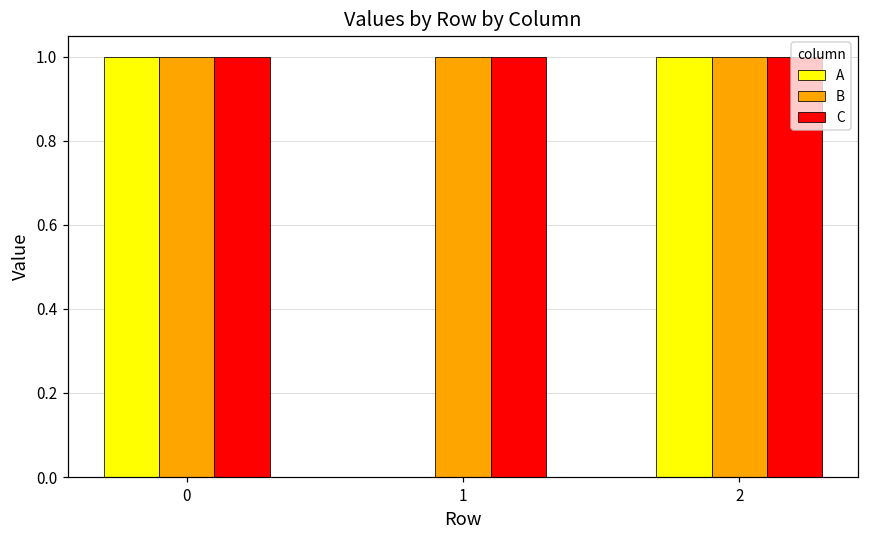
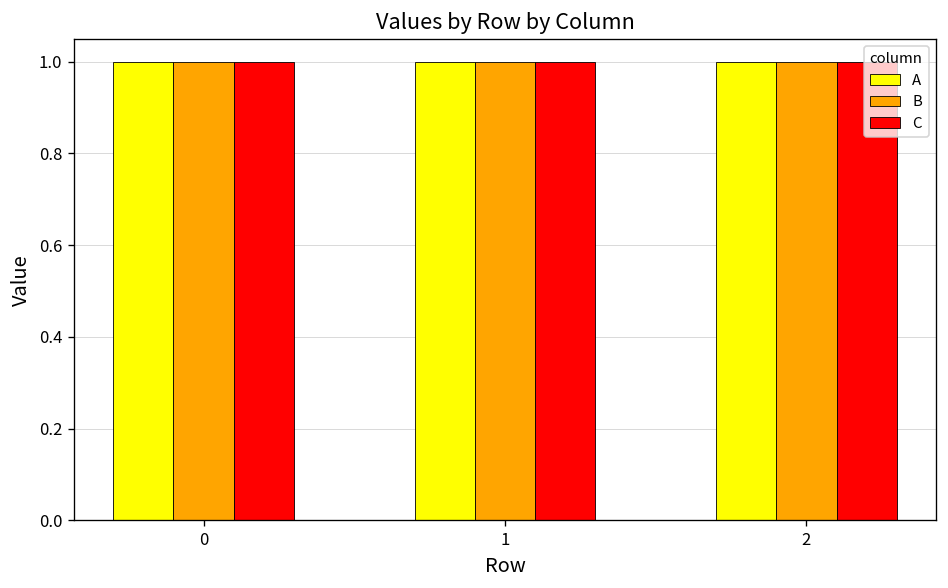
  {
    "A": {
      "0": 1,
-     "1": 0,
+     "1": 1,
      "2": 1
    },
    "B": {
      "0": 1,
      "1": 1,
      "2": 1
    },
    "C": {
      "0": 1,
      "1": 1
    }
  }
